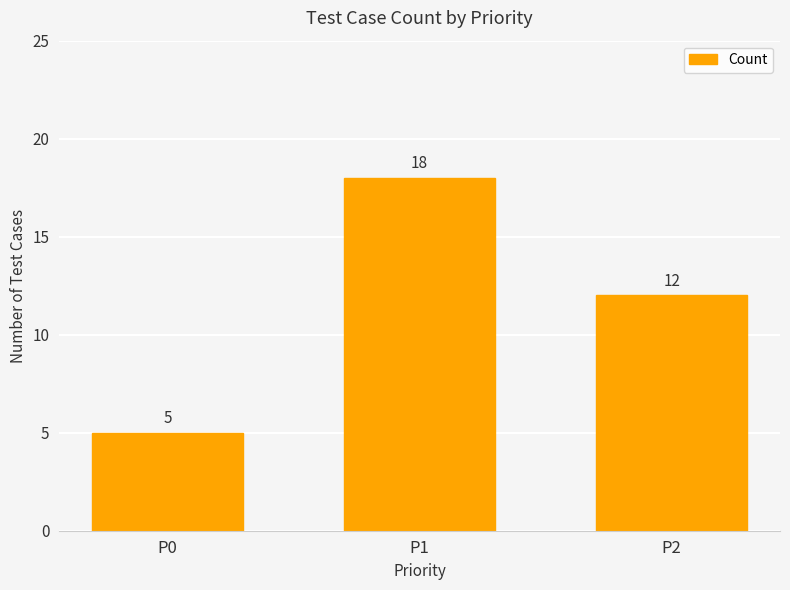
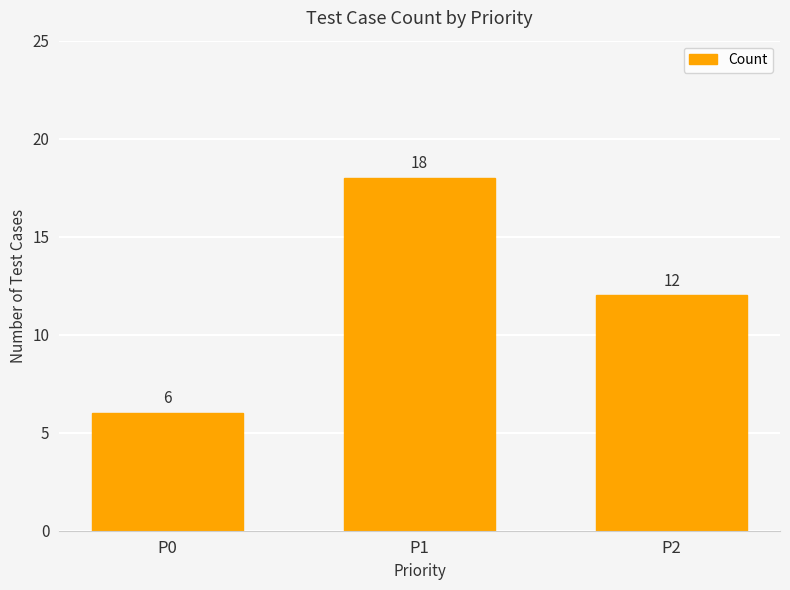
  {
-   "P0": 5,
+   "P0": 6,
    "P1": 18,
    "P2": 12
  }
